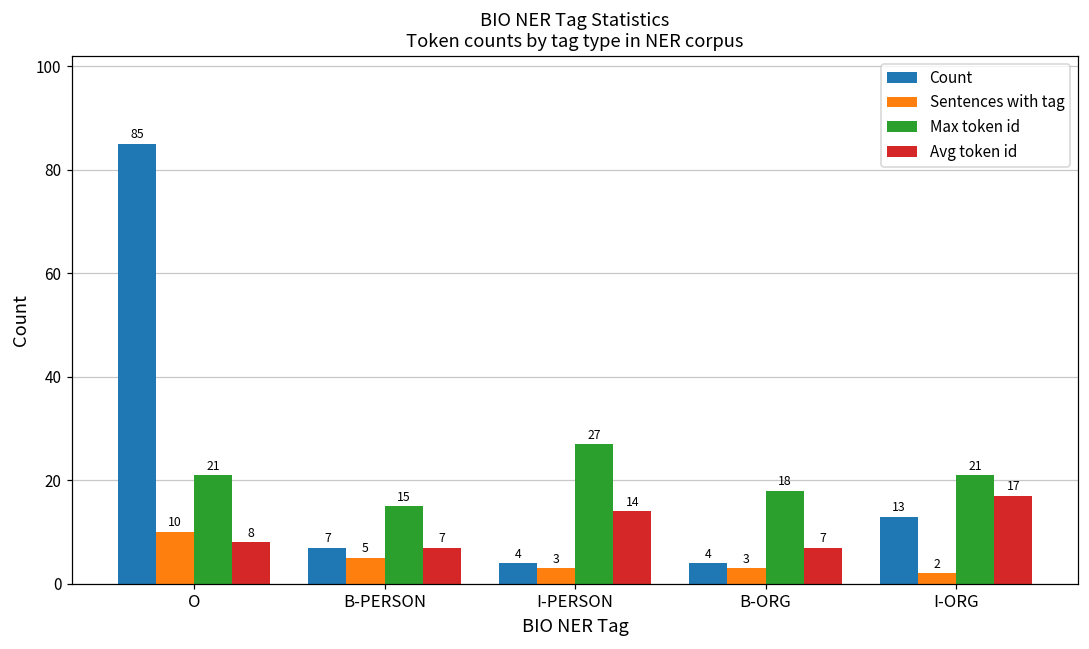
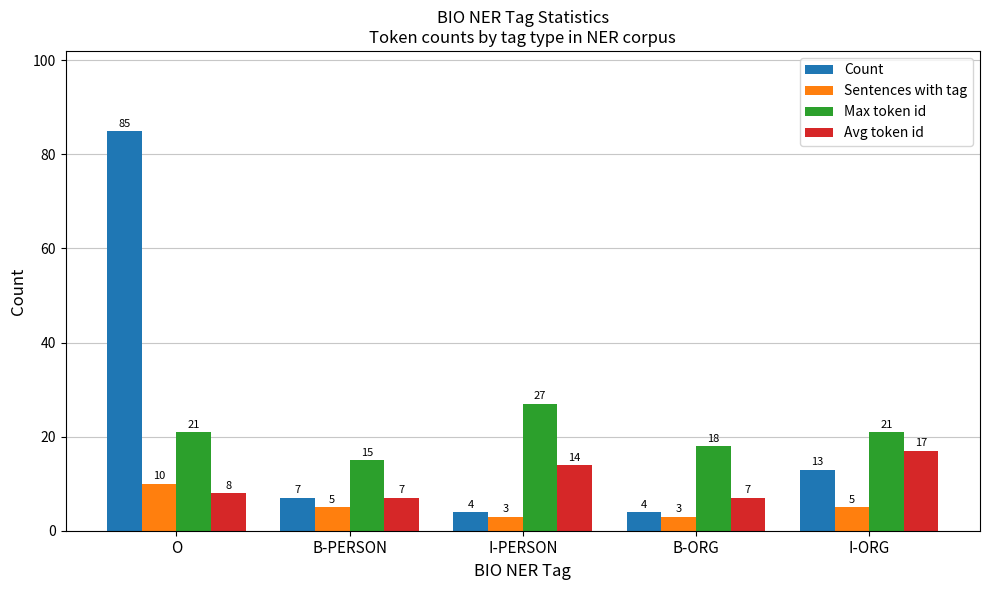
  {
    "Count": {
      "O": 85,
      "B-PERSON": 7,
      "I-PERSON": 4,
      "B-ORG": 4,
      "I-ORG": 13
    },
    "Sentences with tag": {
      "O": 10,
      "B-PERSON": 5,
      "I-PERSON": 3,
      "B-ORG": 3,
-     "I-ORG": 2
+     "I-ORG": 5
    },
    "Max token id": {
      "O": 21,
      "B-PERSON": 15,
      "I-PERSON": 27,
      "B-ORG": 18,
      "I-ORG": 21
    },
    "Avg token id": {
      "O": 8,
      "B-PERSON": 7,
      "I-PERSON": 14,
      "B-ORG": 7,
      "I-ORG": 17
    }
  }
